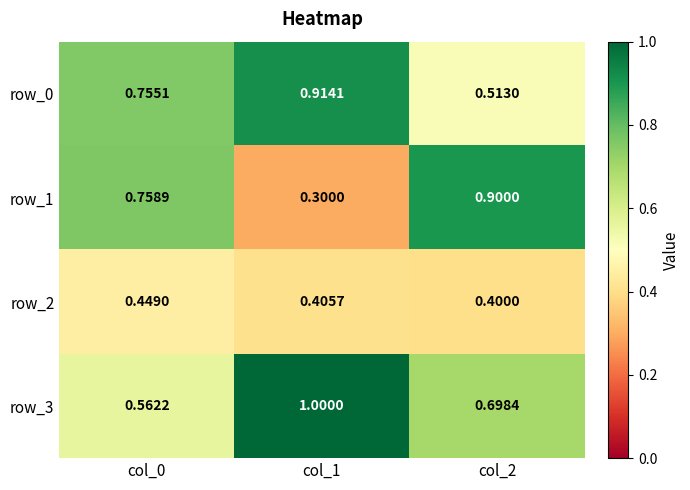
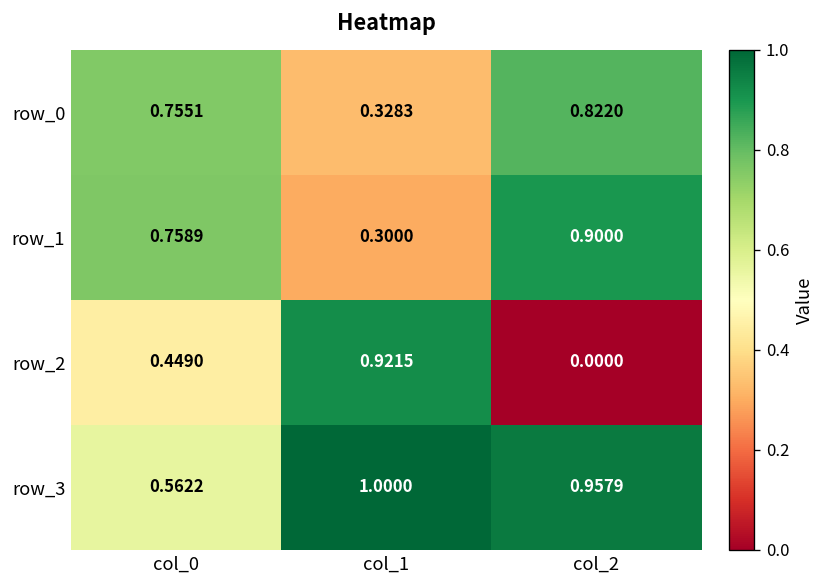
  {
    "row_0": {
      "col_0": 0.7551,
-     "col_1": 0.9141,
-     "col_2": 0.5130
+     "col_1": 0.3283,
+     "col_2": 0.8220
    },
    "row_1": {
      "col_0": 0.7589,
      "col_1": 0.3000,
      "col_2": 0.9000
    },
    "row_2": {
      "col_0": 0.4490,
-     "col_1": 0.4057,
-     "col_2": 0.4000
+     "col_1": 0.9215,
+     "col_2": 0.0000
    },
    "row_3": {
      "col_0": 0.5622,
      "col_1": 1.0000,
-     "col_2": 0.6984
+     "col_2": 0.9579
    }
  }
